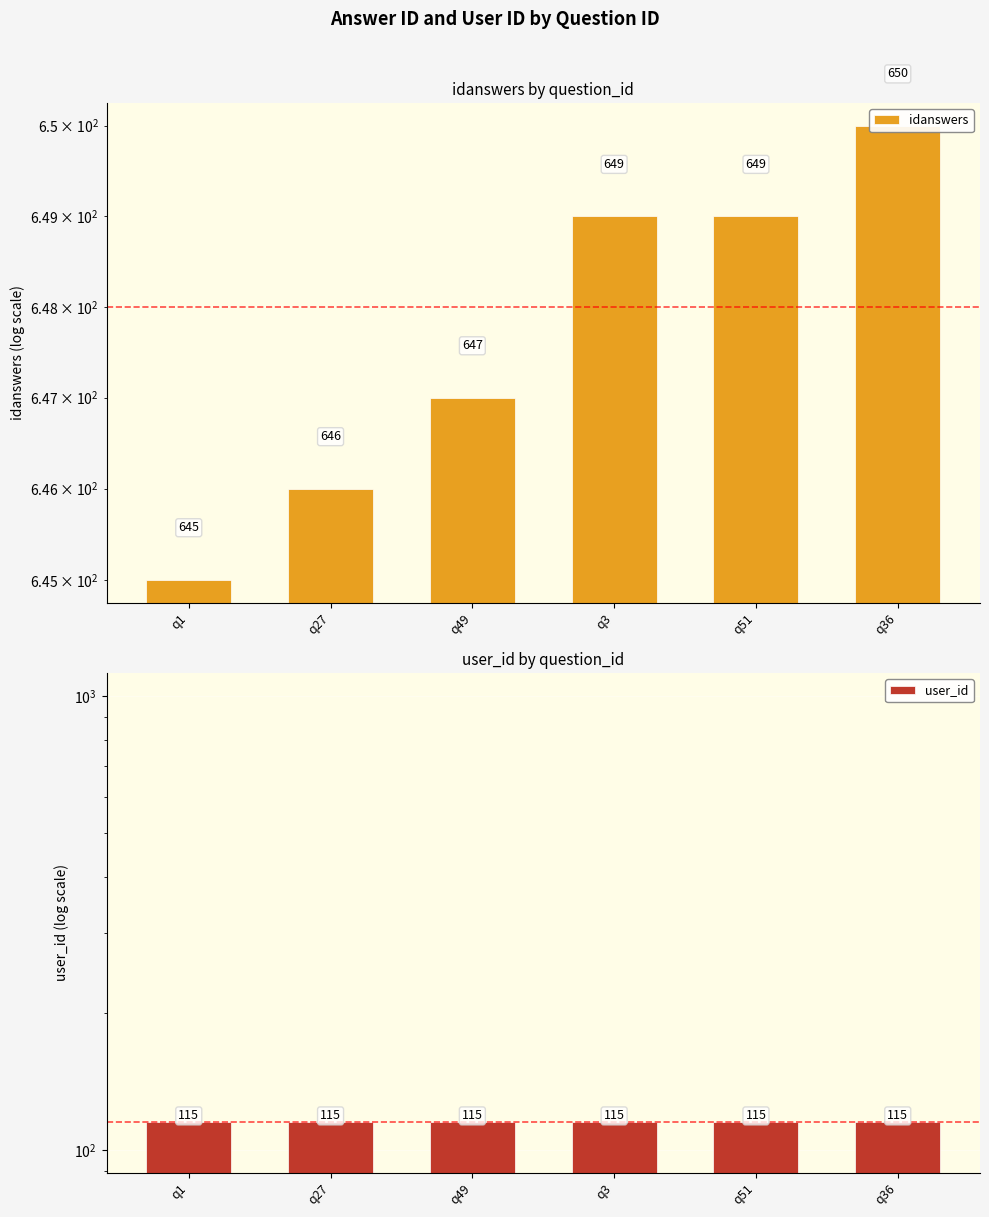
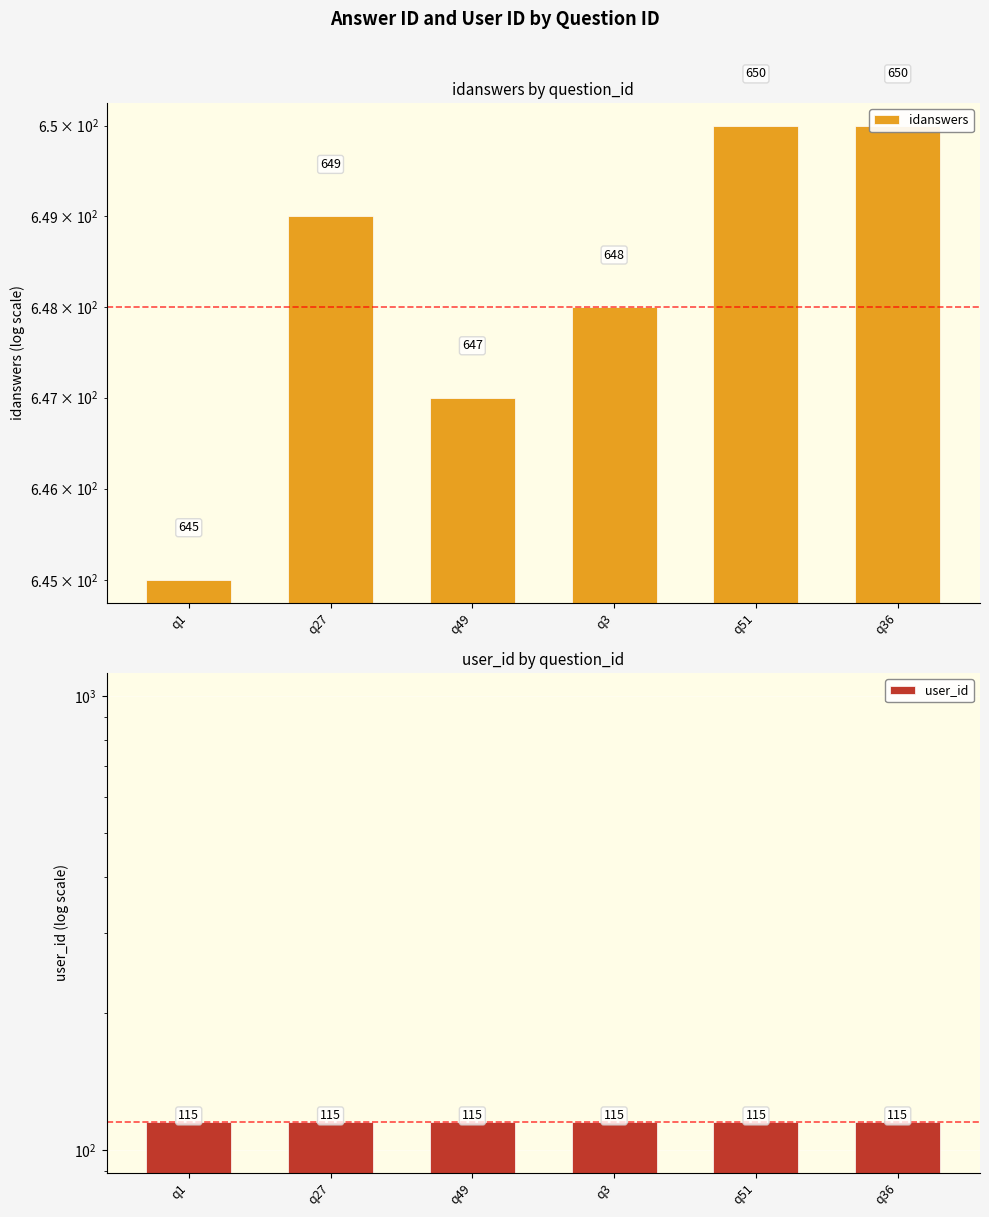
  {
    "idanswers by question_id": {
-     "q27": 646,
-     "q3": 649,
-     "q51": 649
+     "q27": 649,
+     "q3": 648,
+     "q51": 650
    }
  }
